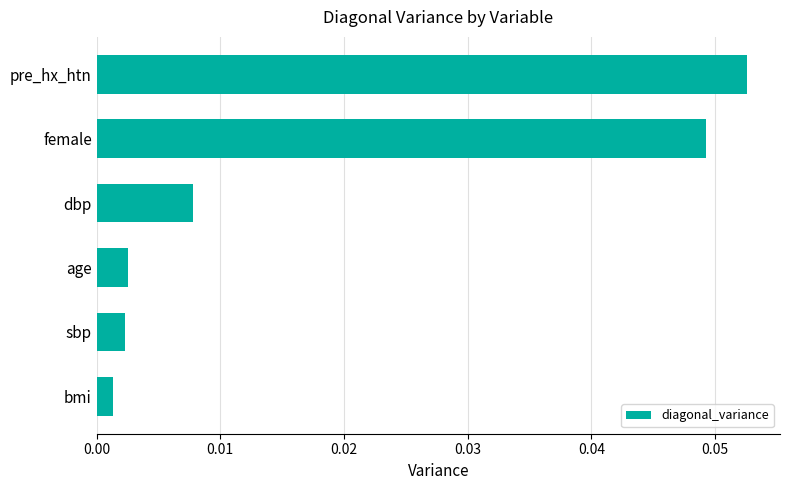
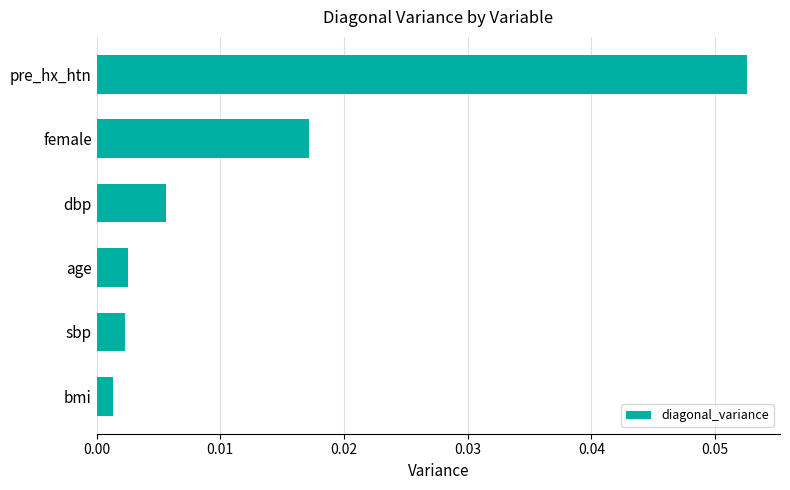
  {
    "pre_hx_htn": 0.0526,
-   "female": 0.0493,
-   "dbp": 0.0078,
+   "female": 0.0172,
+   "dbp": 0.0056,
    "age": 0.0025,
    "sbp": 0.0023,
    "bmi": 0.0013
  }
